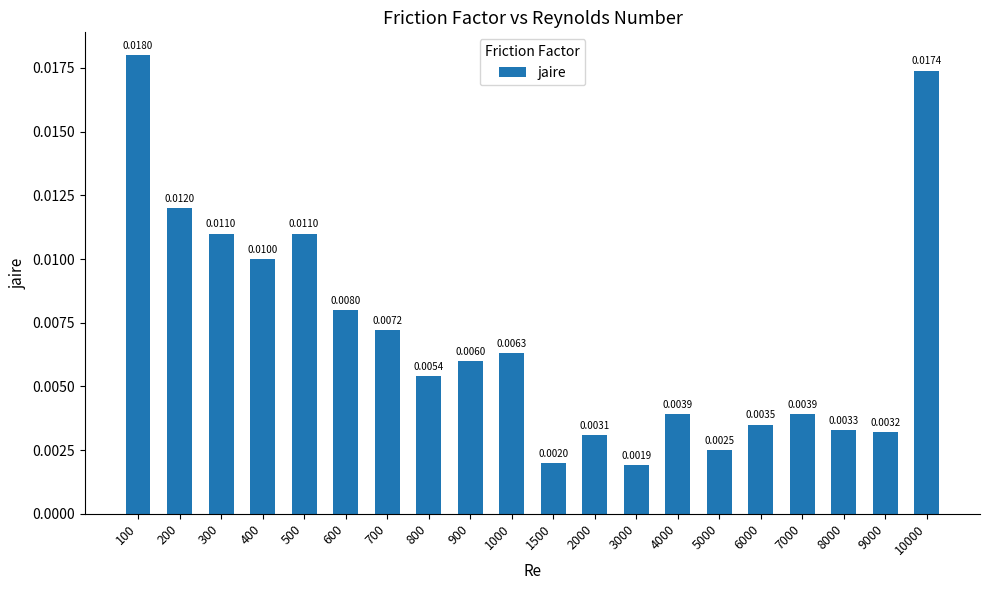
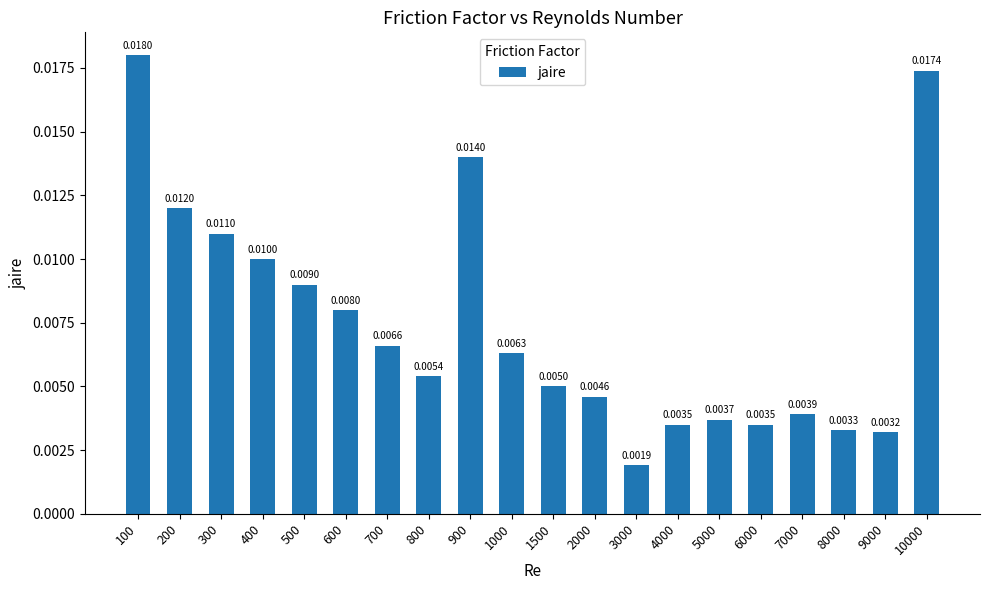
  {
    "100": 0.0180,
    "200": 0.0120,
    "300": 0.0110,
    "400": 0.0100,
-   "500": 0.0110,
+   "500": 0.0090,
    "600": 0.0080,
-   "700": 0.0072,
+   "700": 0.0066,
    "800": 0.0054,
-   "900": 0.0060,
+   "900": 0.0140,
    "1000": 0.0063,
-   "1500": 0.0020,
-   "2000": 0.0031,
+   "1500": 0.0050,
+   "2000": 0.0046,
    "3000": 0.0019,
-   "4000": 0.0039,
-   "5000": 0.0025,
+   "4000": 0.0035,
+   "5000": 0.0037,
    "6000": 0.0035,
    "7000": 0.0039,
    "8000": 0.0033,
    "9000": 0.0032,
    "10000": 0.0174
  }
